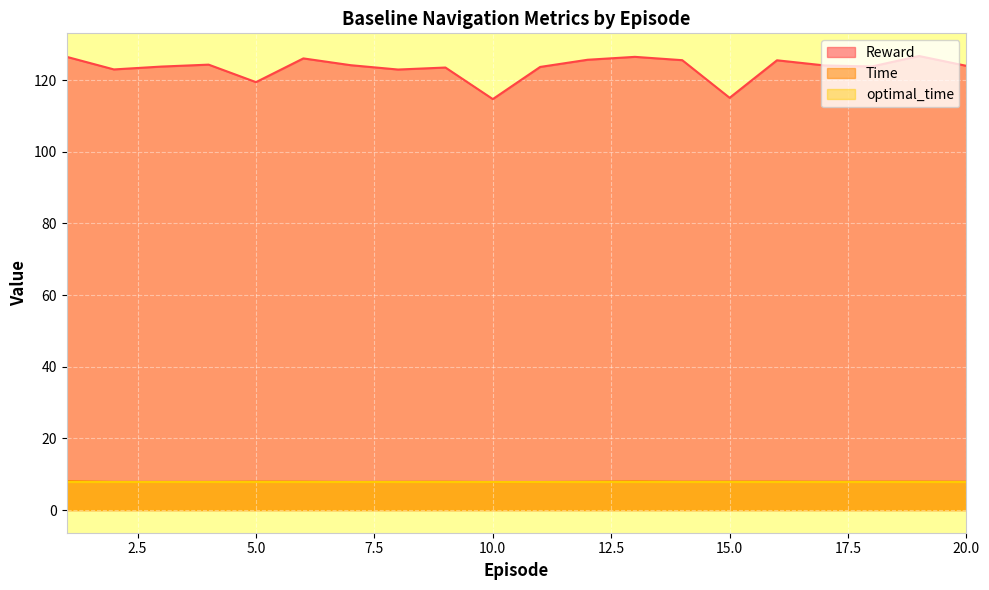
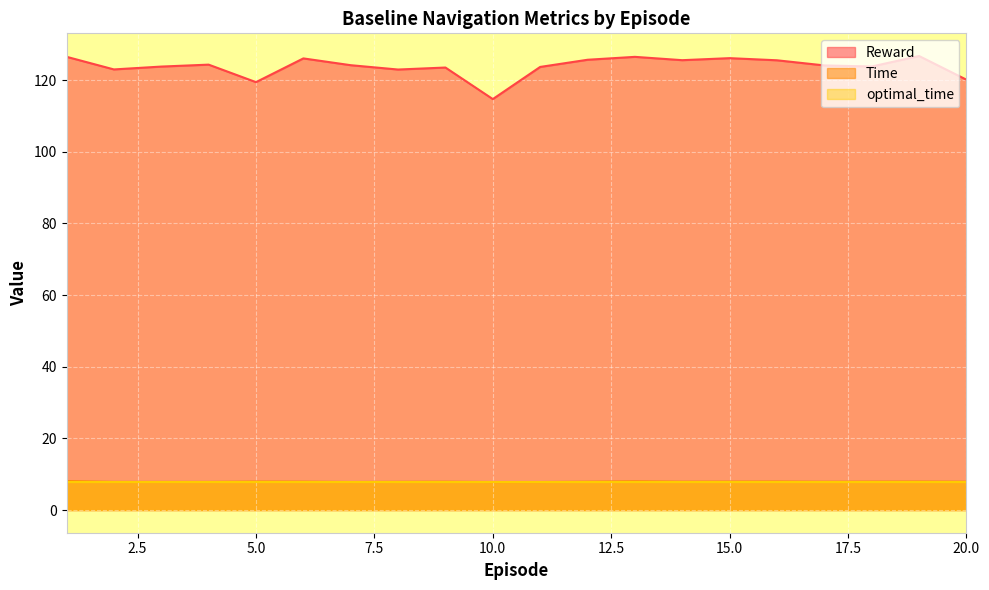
  {
    "Reward": {
      "5.0": 119,
      "10.0": 115,
-     "15.0": 115,
-     "20.0": 124
+     "15.0": 126,
+     "20.0": 120
    }
  }
